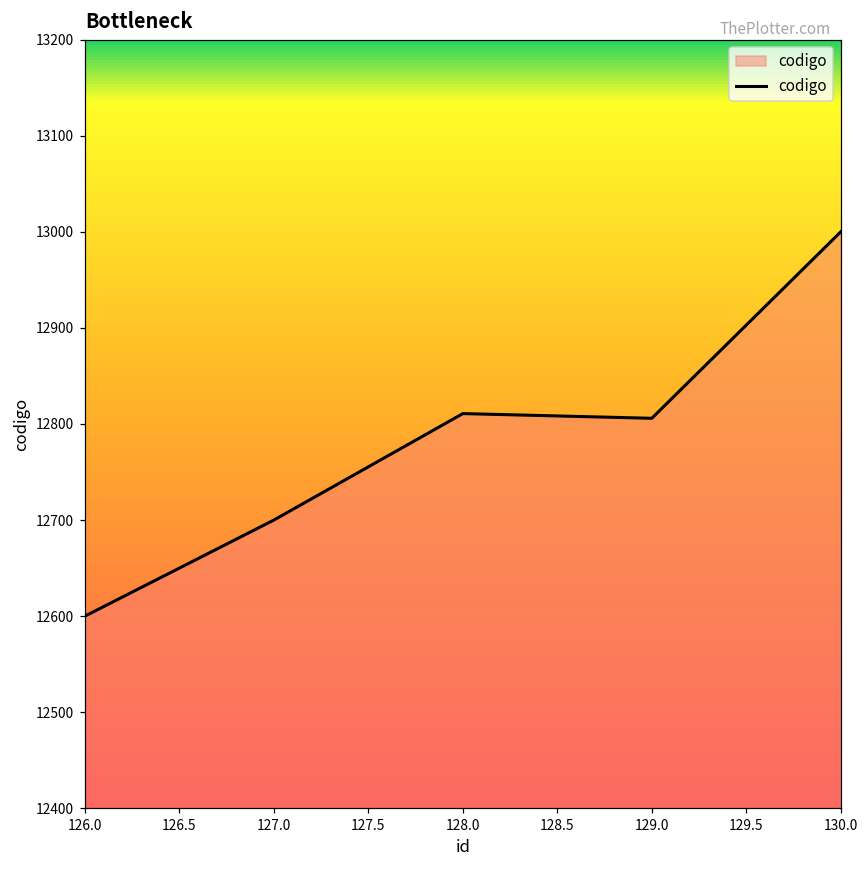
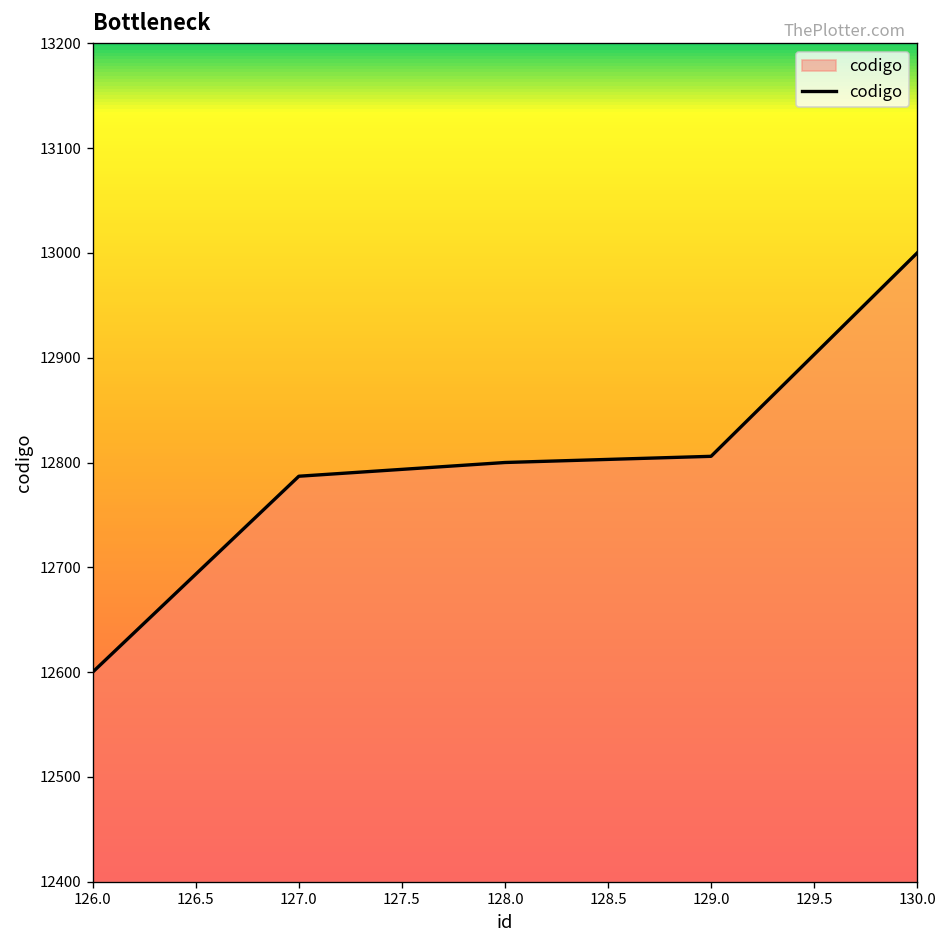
  {
    "126.0": 12600,
-   "127.0": 12700,
-   "128.0": 12810,
+   "127.0": 12790,
+   "128.0": 12800,
    "129.0": 12810,
    "130.0": 13000
  }
